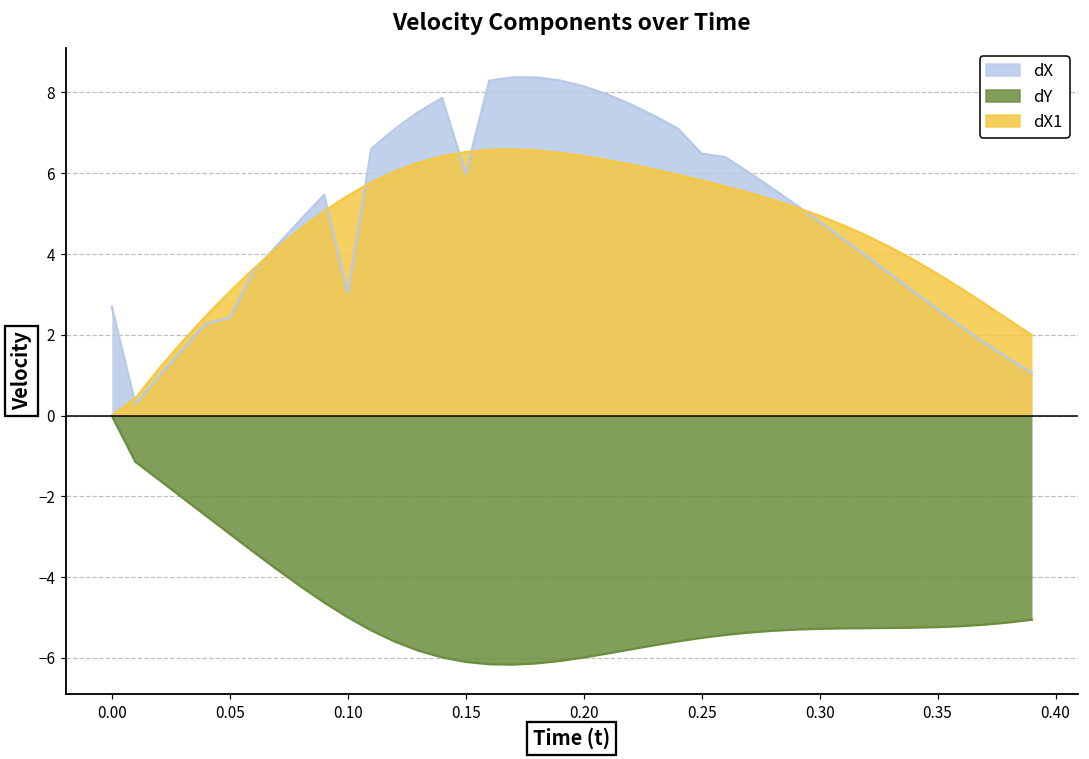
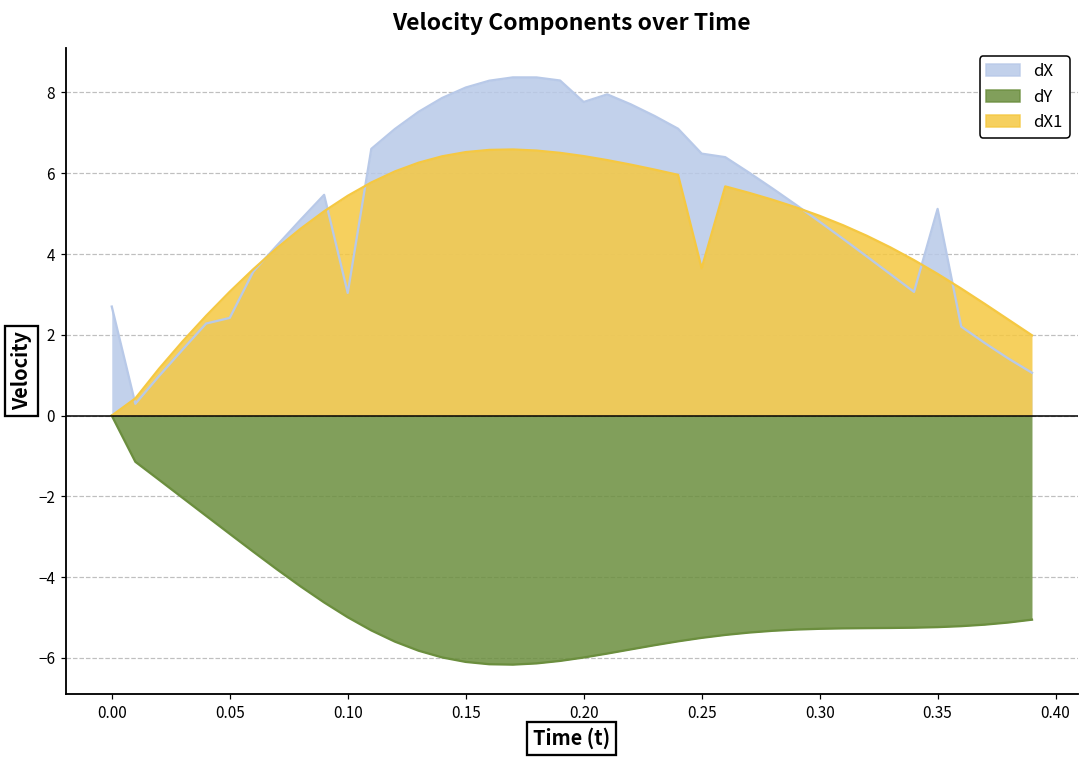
  {
    "dX": {
      "0.00": 2.7,
      "0.05": 2.4,
      "0.10": 3.0,
-     "0.15": 6.0,
-     "0.20": 8.2,
+     "0.15": 8.1,
+     "0.20": 7.8,
      "0.25": 6.5,
      "0.30": 4.8,
-     "0.35": 2.6
+     "0.35": 5.1
    },
    "dX1": {
      "0.05": 3.1,
      "0.10": 5.4,
      "0.15": 6.5,
      "0.20": 6.4,
-     "0.25": 5.8,
+     "0.25": 3.6,
      "0.30": 4.9,
      "0.35": 3.5
    }
  }
